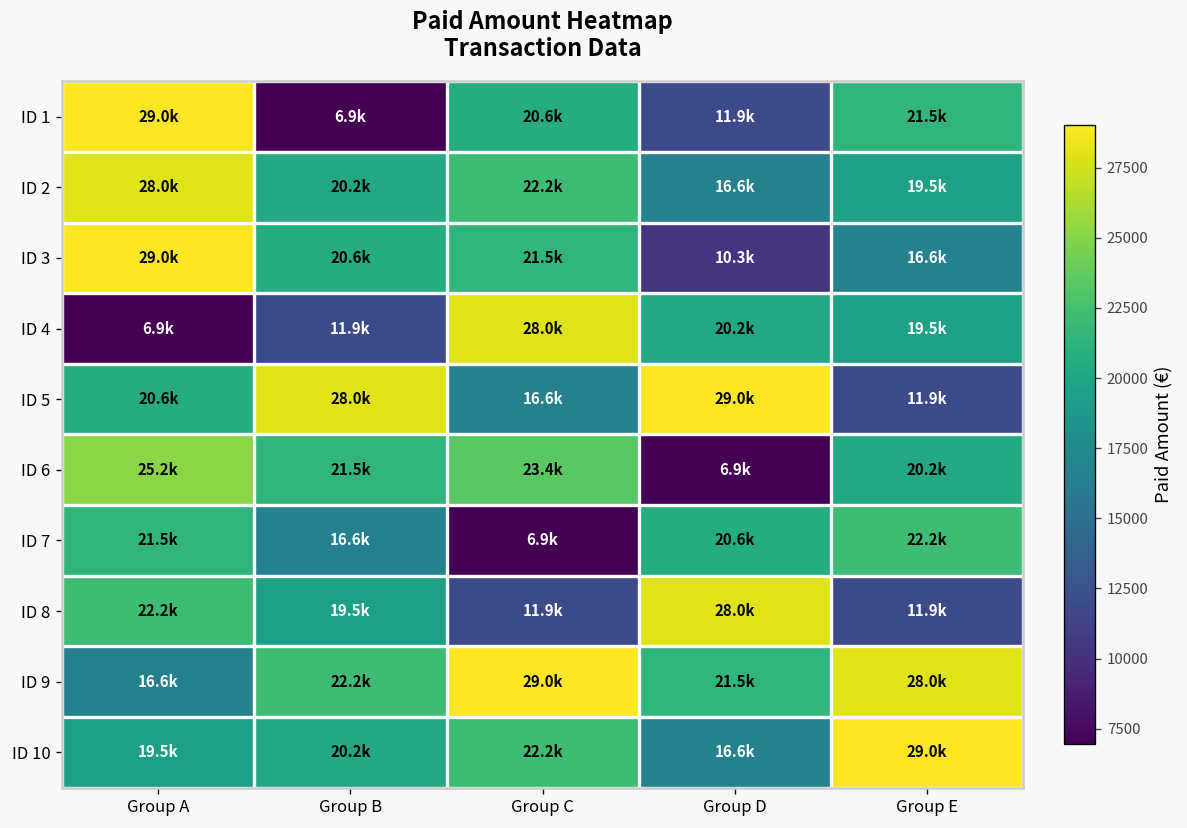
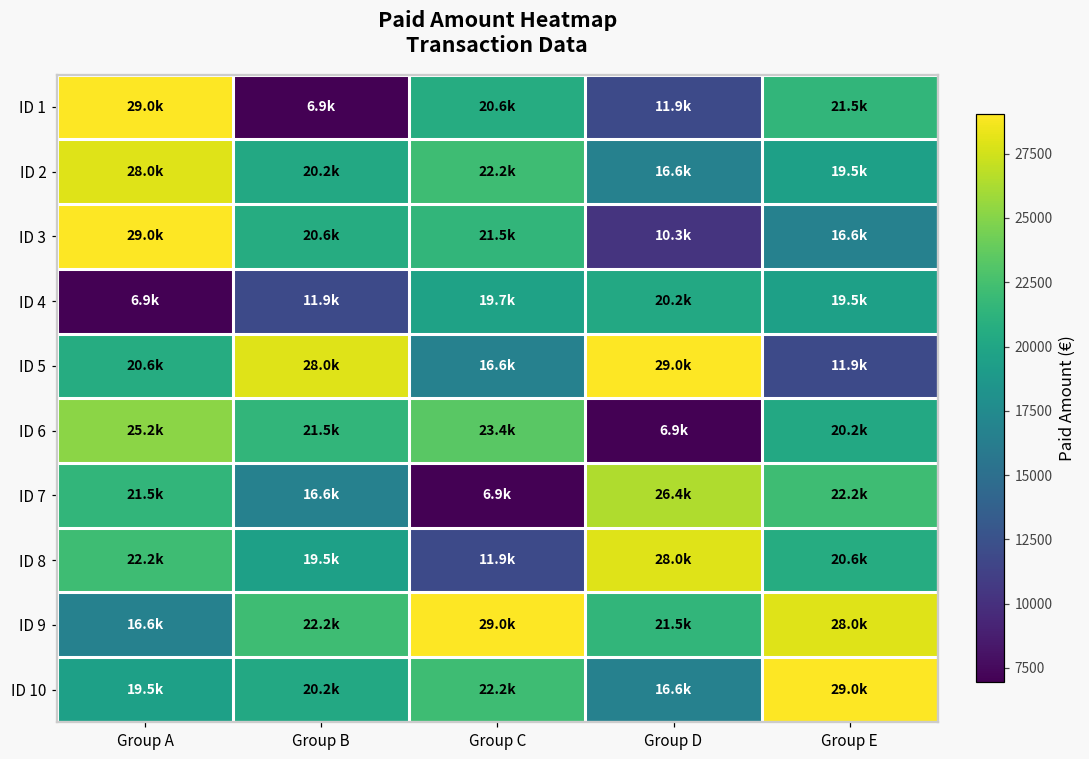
  {
    "ID 1": {
      "Group A": "29.0k",
      "Group B": "6.9k",
      "Group C": "20.6k",
      "Group D": "11.9k",
      "Group E": "21.5k"
    },
    "ID 2": {
      "Group A": "28.0k",
      "Group B": "20.2k",
      "Group C": "22.2k",
      "Group D": "16.6k",
      "Group E": "19.5k"
    },
    "ID 3": {
      "Group A": "29.0k",
      "Group B": "20.6k",
      "Group C": "21.5k",
      "Group D": "10.3k",
      "Group E": "16.6k"
    },
    "ID 4": {
      "Group A": "6.9k",
      "Group B": "11.9k",
-     "Group C": "28.0k",
+     "Group C": "19.7k",
      "Group D": "20.2k",
      "Group E": "19.5k"
    },
    "ID 5": {
      "Group A": "20.6k",
      "Group B": "28.0k",
      "Group C": "16.6k",
      "Group D": "29.0k",
      "Group E": "11.9k"
    },
    "ID 6": {
      "Group A": "25.2k",
      "Group B": "21.5k",
      "Group C": "23.4k",
      "Group D": "6.9k",
      "Group E": "20.2k"
    },
    "ID 7": {
      "Group A": "21.5k",
      "Group B": "16.6k",
      "Group C": "6.9k",
-     "Group D": "20.6k",
+     "Group D": "26.4k",
      "Group E": "22.2k"
    },
    "ID 8": {
      "Group A": "22.2k",
      "Group B": "19.5k",
      "Group C": "11.9k",
      "Group D": "28.0k",
-     "Group E": "11.9k"
+     "Group E": "20.6k"
    },
    "ID 9": {
      "Group A": "16.6k",
      "Group B": "22.2k",
      "Group C": "29.0k",
      "Group D": "21.5k",
      "Group E": "28.0k"
    },
    "ID 10": {
      "Group A": "19.5k",
      "Group B": "20.2k",
      "Group C": "22.2k",
      "Group D": "16.6k",
      "Group E": "29.0k"
    }
  }
